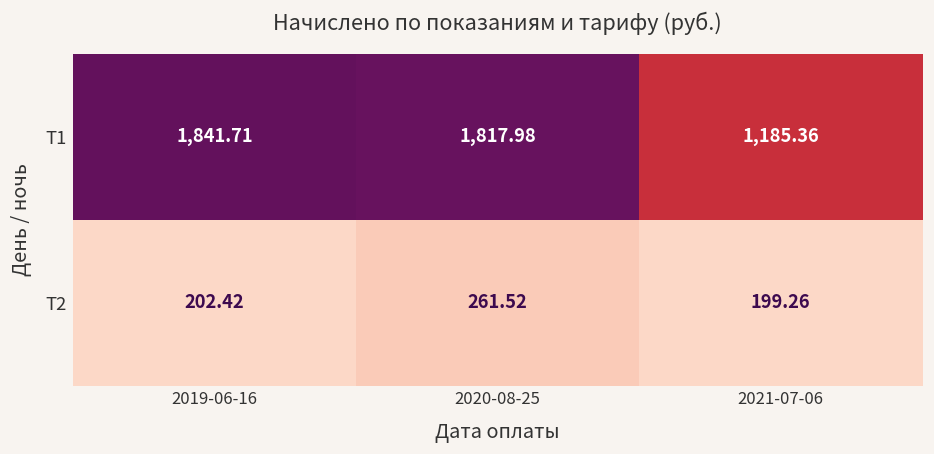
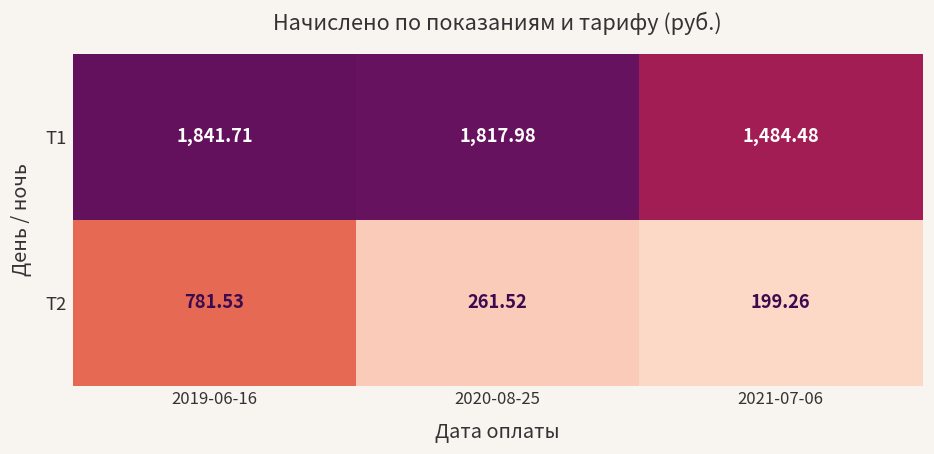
  {
    "Т1": {
      "2019-06-16": "1,841.71",
      "2020-08-25": "1,817.98",
-     "2021-07-06": "1,185.36"
+     "2021-07-06": "1,484.48"
    },
    "Т2": {
-     "2019-06-16": "202.42",
+     "2019-06-16": "781.53",
      "2020-08-25": "261.52",
      "2021-07-06": "199.26"
    }
  }
